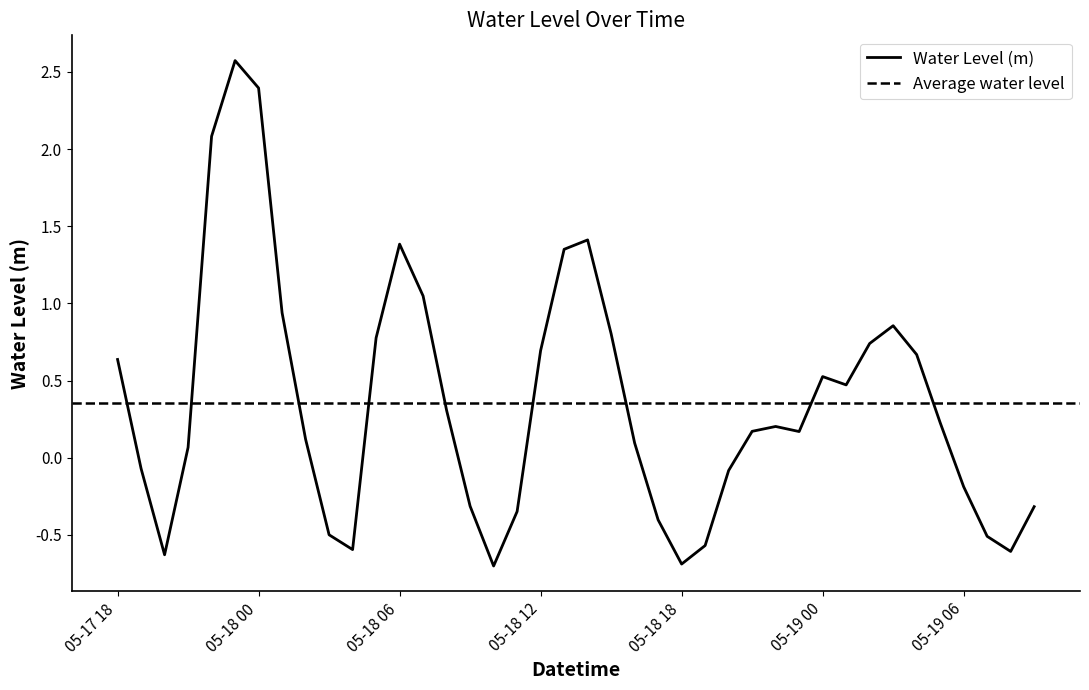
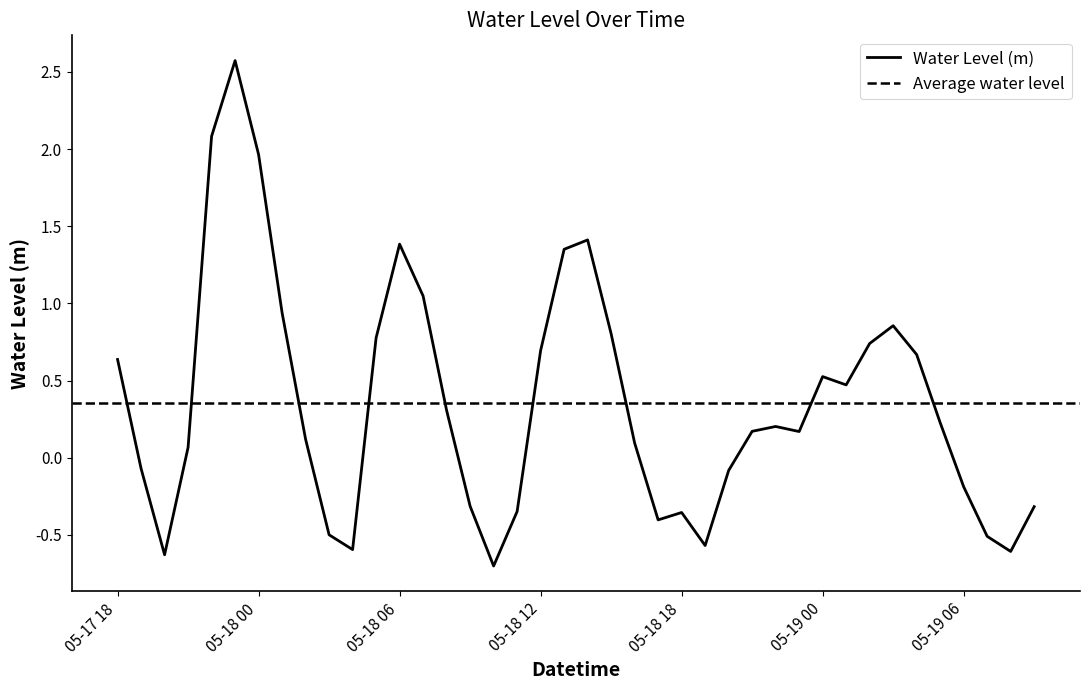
  {
    "05-17 18": 0.64,
-   "05-18 00": 2.40,
+   "05-18 00": 1.96,
    "05-18 06": 1.38,
    "05-18 12": 0.69,
-   "05-18 18": -0.69,
+   "05-18 18": -0.36,
    "05-19 00": 0.53,
    "05-19 06": -0.19
  }
